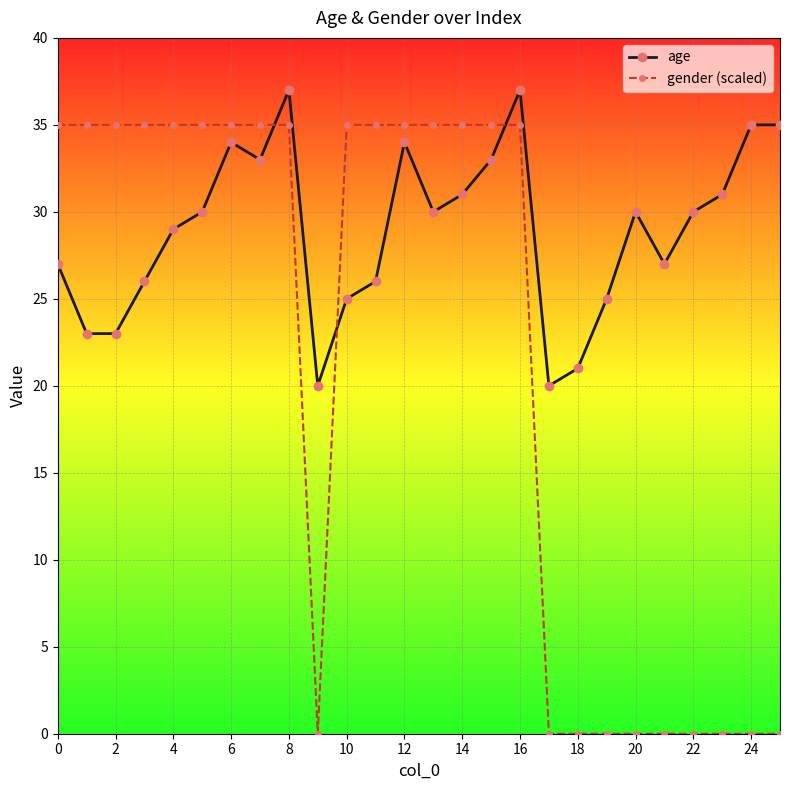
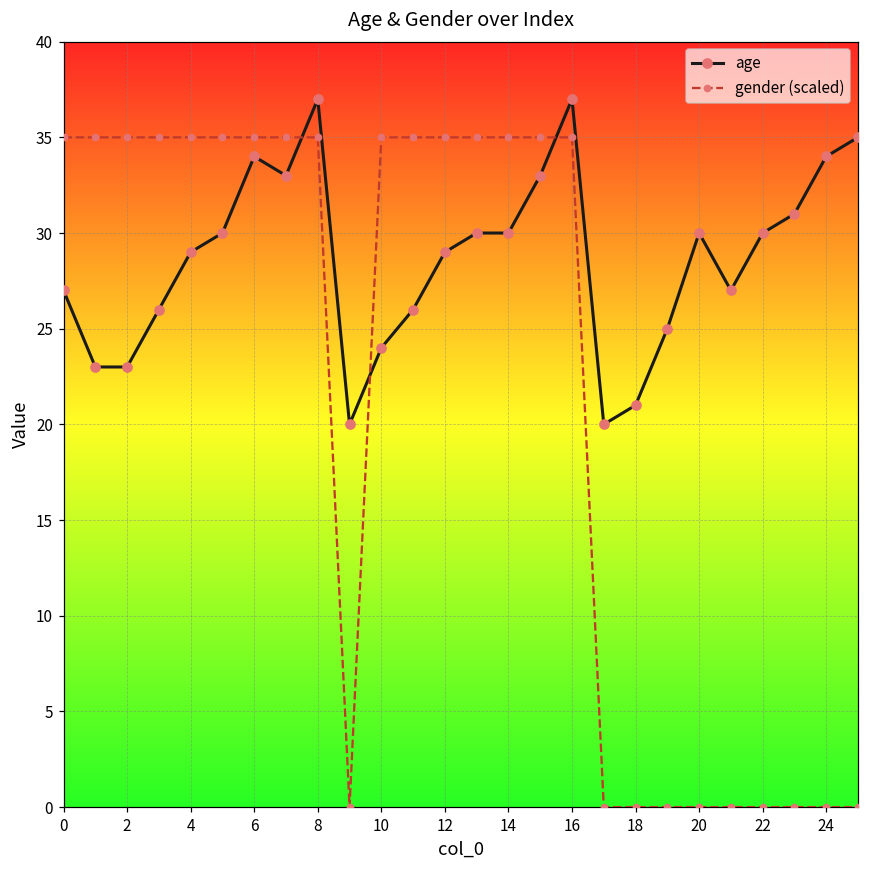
  {
    "age": {
      "0": 27,
      "2": 23,
      "4": 29,
      "6": 34,
      "8": 37,
-     "10": 25,
-     "12": 34,
-     "14": 31,
+     "10": 24,
+     "12": 29,
+     "14": 30,
      "16": 37,
      "18": 21,
      "20": 30,
      "22": 30,
-     "24": 35
+     "24": 34
    },
    "gender (scaled)": {
      "0": 35,
      "2": 35,
      "4": 35,
      "6": 35,
      "8": 35,
      "10": 35,
      "12": 35,
      "14": 35,
      "16": 35,
      "18": 0,
      "20": 0,
      "22": 0,
      "24": 0
    }
  }
